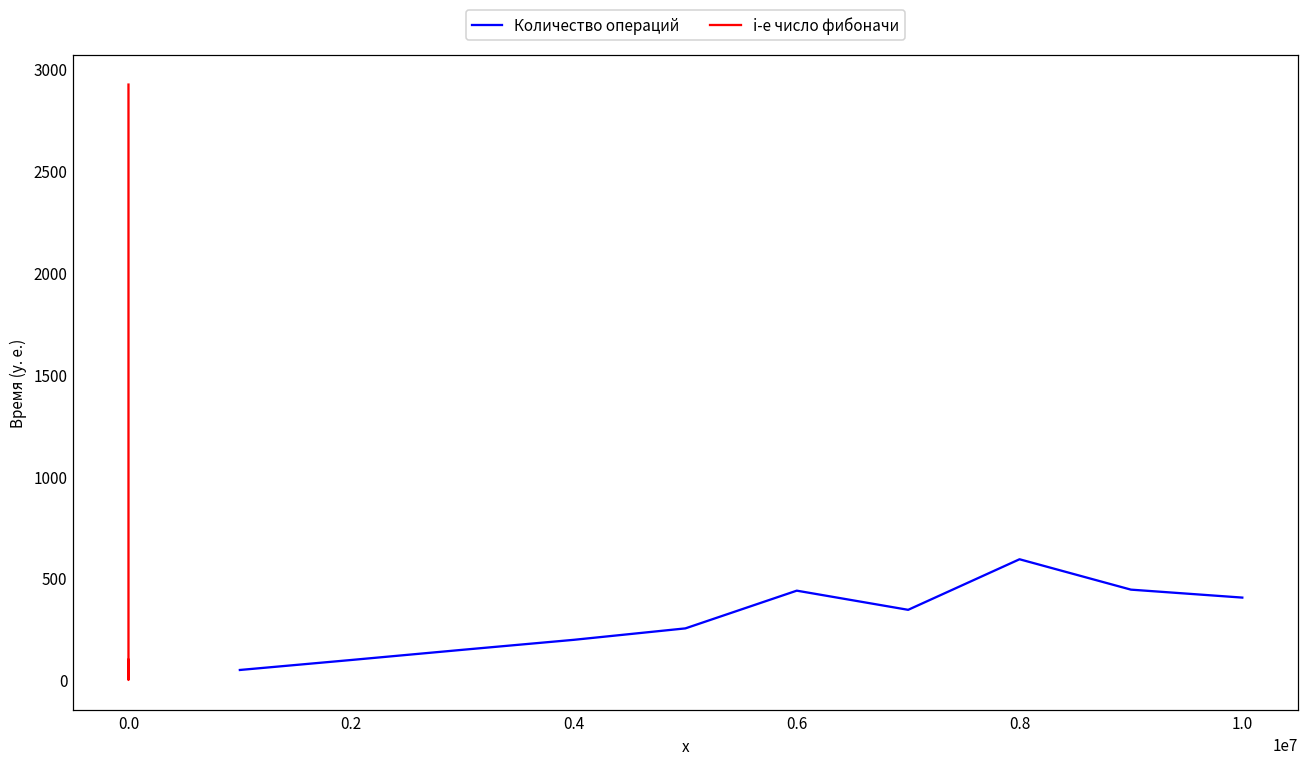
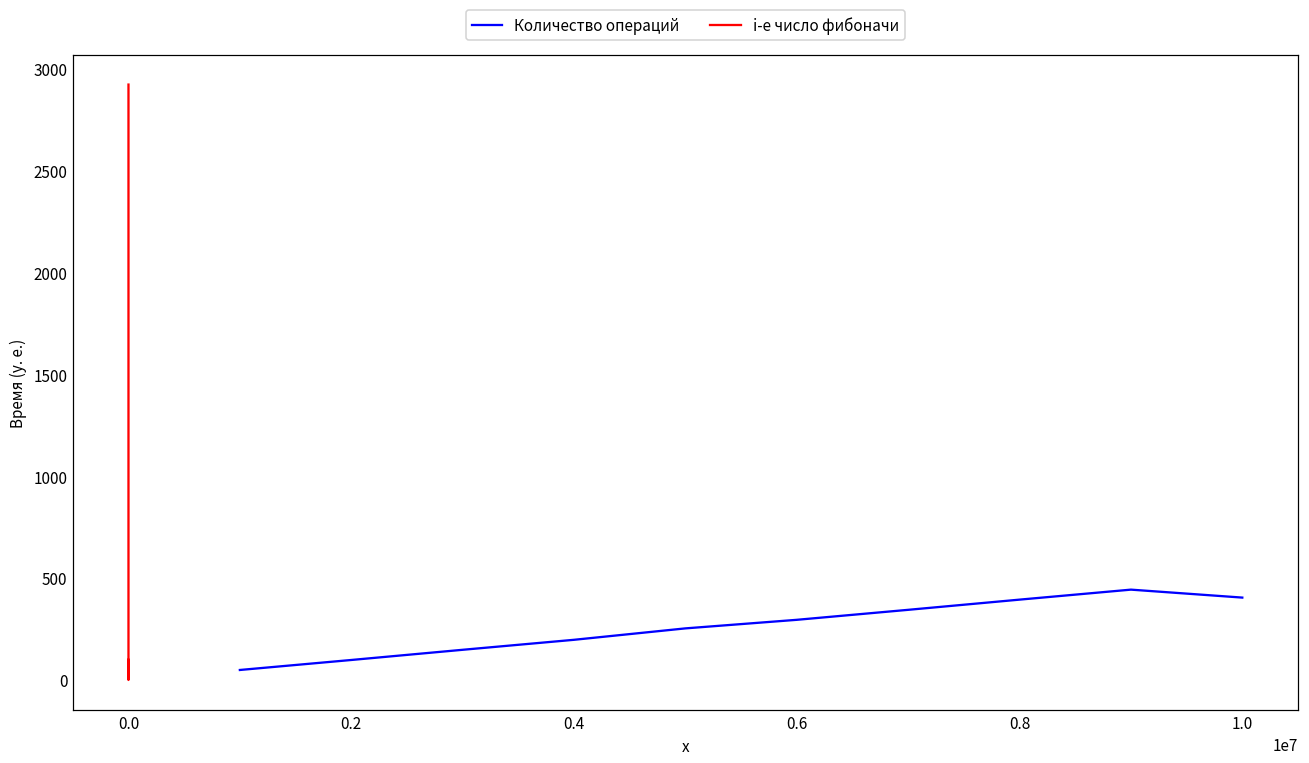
  {
    "Количество операций": {
      "0.2": 100,
      "0.4": 200,
-     "0.6": 440,
-     "0.8": 590,
+     "0.6": 300,
+     "0.8": 390,
      "1.0": 400
    }
  }
